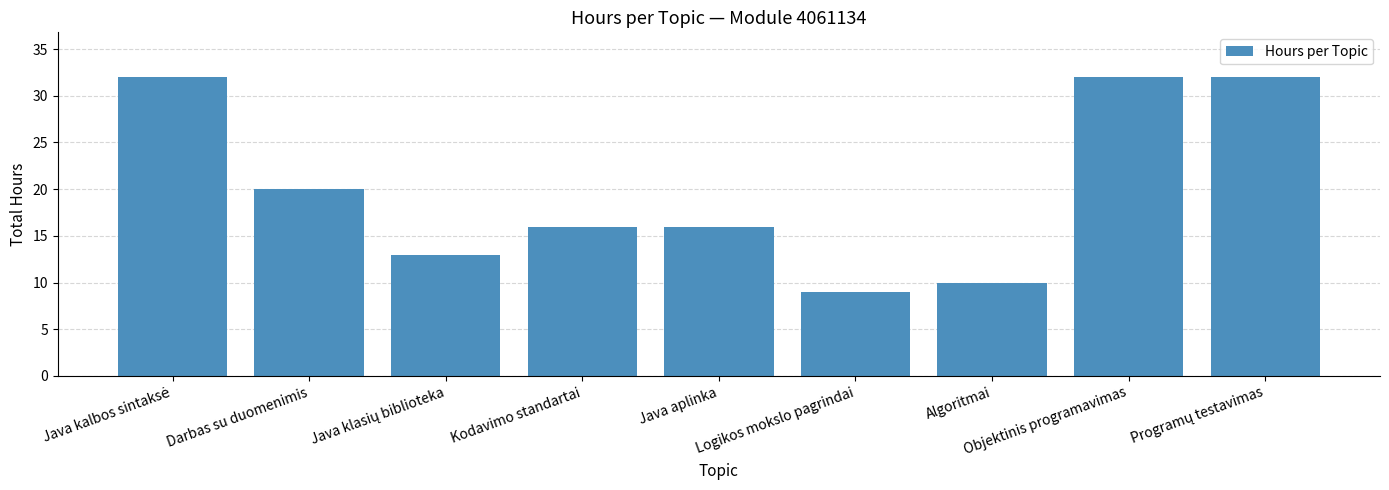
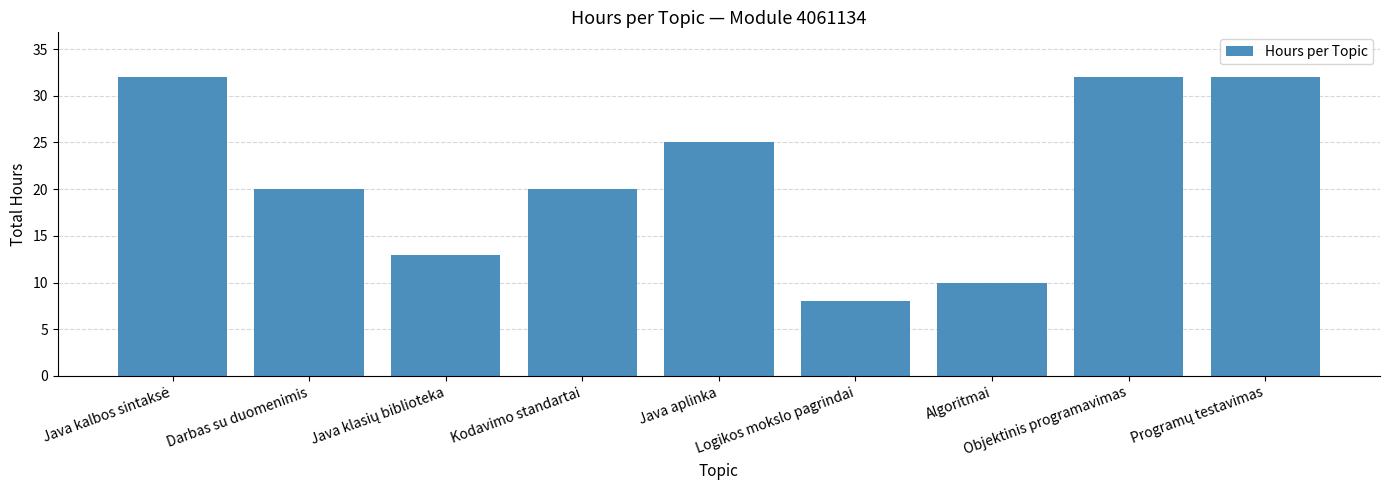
  {
    "Java kalbos sintaksė": 32,
    "Darbas su duomenimis": 20,
    "Java klasių biblioteka": 13,
-   "Kodavimo standartai": 16,
-   "Java aplinka": 16,
-   "Logikos mokslo pagrindai": 9,
+   "Kodavimo standartai": 20,
+   "Java aplinka": 25,
+   "Logikos mokslo pagrindai": 8,
    "Algoritmai": 10,
    "Objektinis programavimas": 32,
    "Programų testavimas": 32
  }
